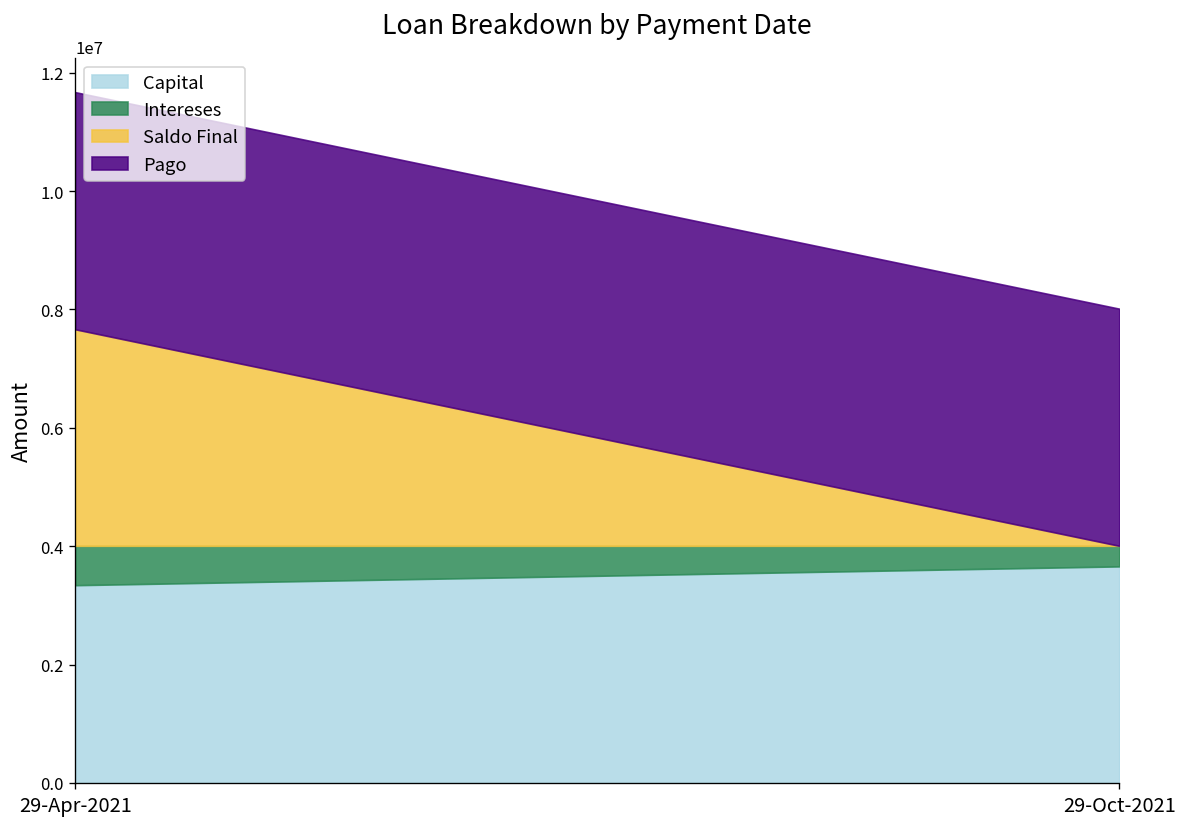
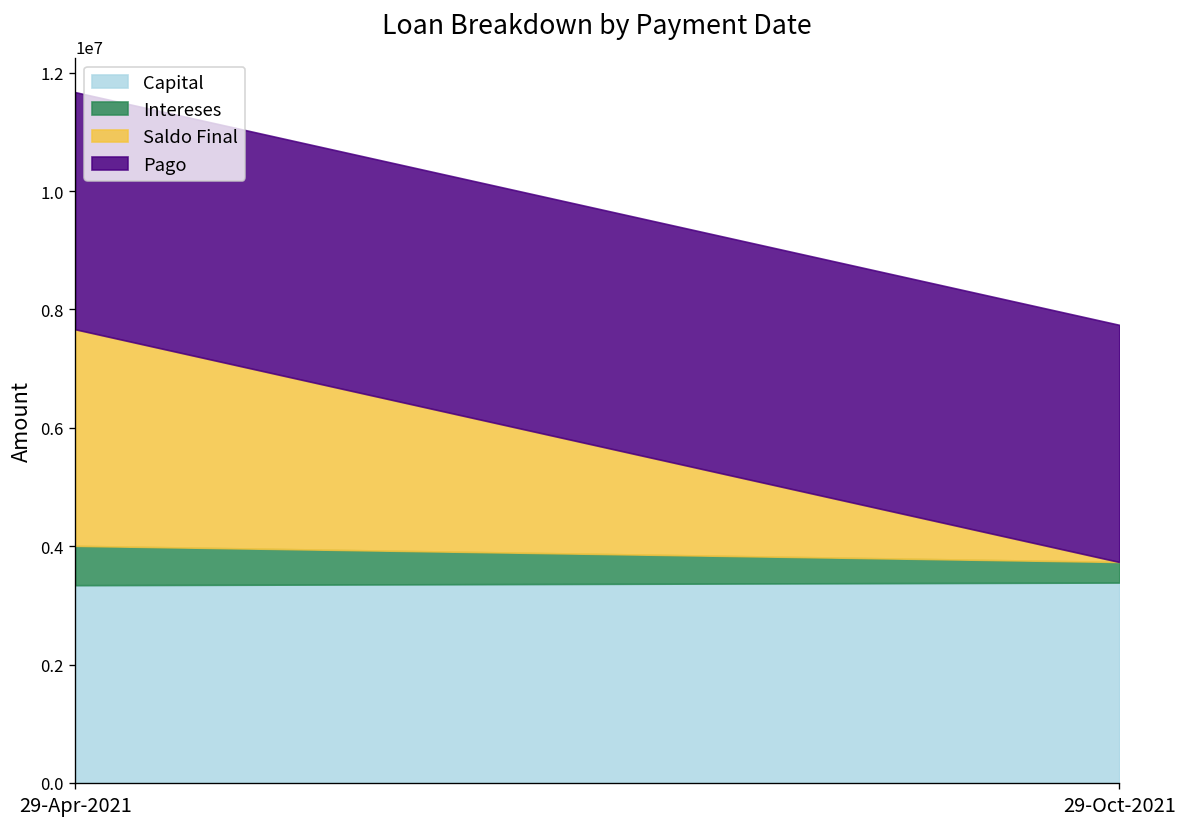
  {
    "Capital": {
      "29-Apr-2021": 3300000,
-     "29-Oct-2021": 3700000
+     "29-Oct-2021": 3400000
    },
    "Intereses": {
      "29-Apr-2021": 700000
    },
    "Saldo Final": {
      "29-Apr-2021": 3700000
    },
    "Pago": {
      "29-Apr-2021": 4000000,
      "29-Oct-2021": 4000000
    }
  }
